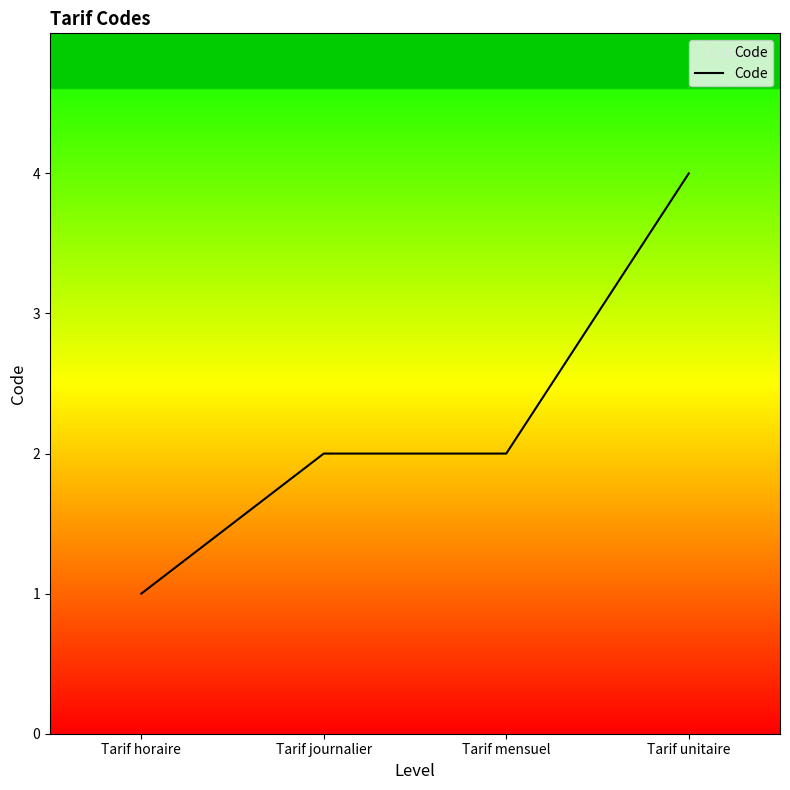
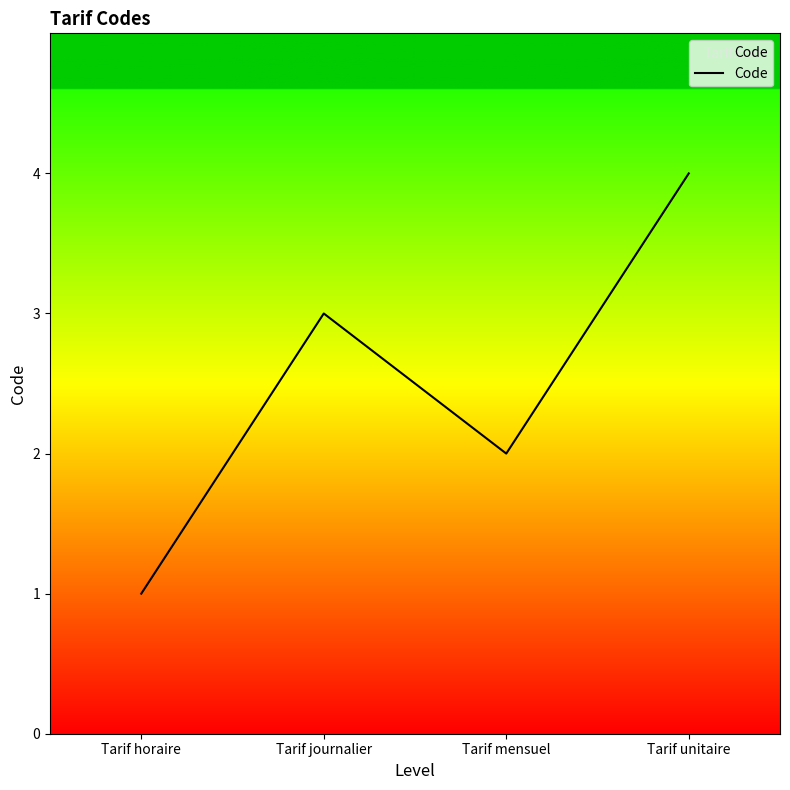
  {
    "Tarif horaire": 1,
-   "Tarif journalier": 2,
+   "Tarif journalier": 3,
    "Tarif mensuel": 2,
    "Tarif unitaire": 4
  }
